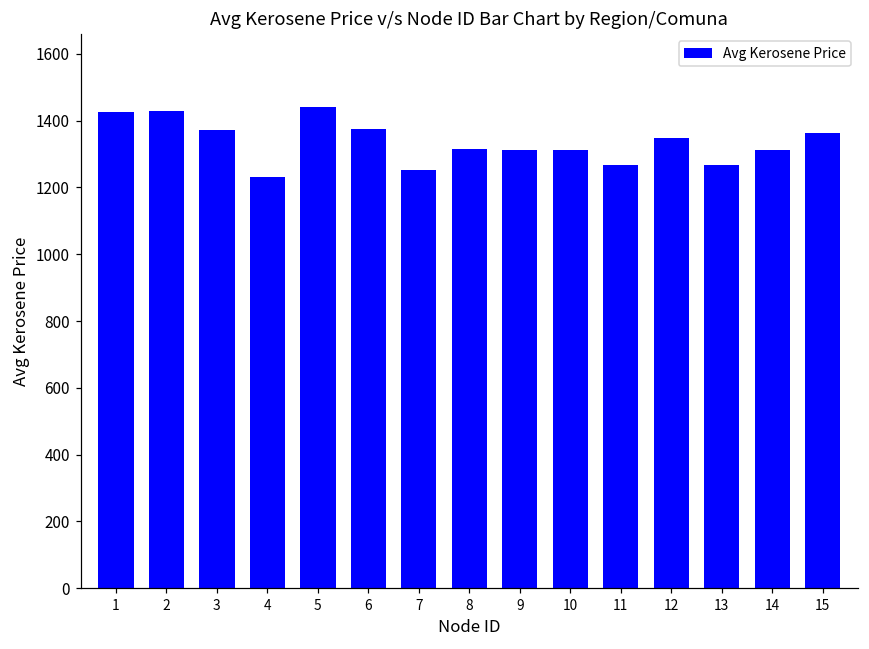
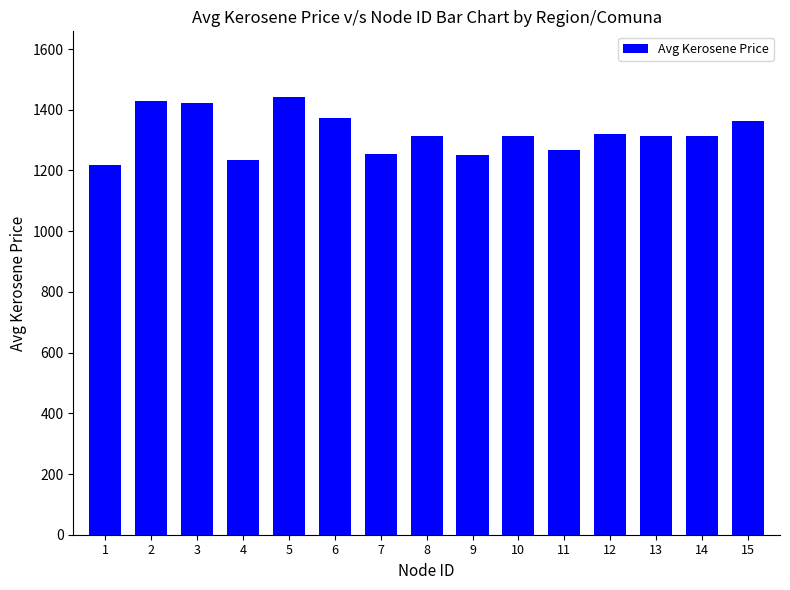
  {
-   "1": 1430,
+   "1": 1220,
    "2": 1430,
-   "3": 1370,
+   "3": 1420,
    "4": 1230,
    "5": 1440,
    "6": 1370,
    "7": 1250,
    "8": 1310,
-   "9": 1310,
+   "9": 1250,
    "10": 1310,
    "11": 1270,
-   "12": 1350,
-   "13": 1270,
+   "12": 1320,
+   "13": 1310,
    "14": 1310,
    "15": 1360
  }
